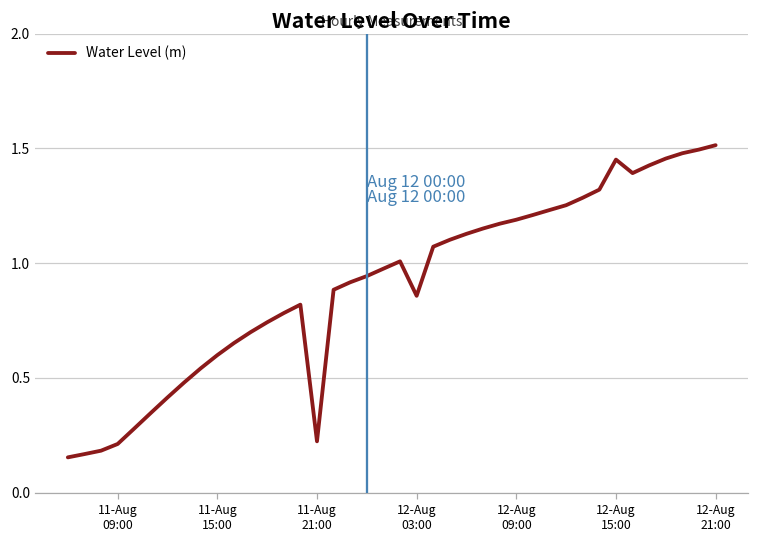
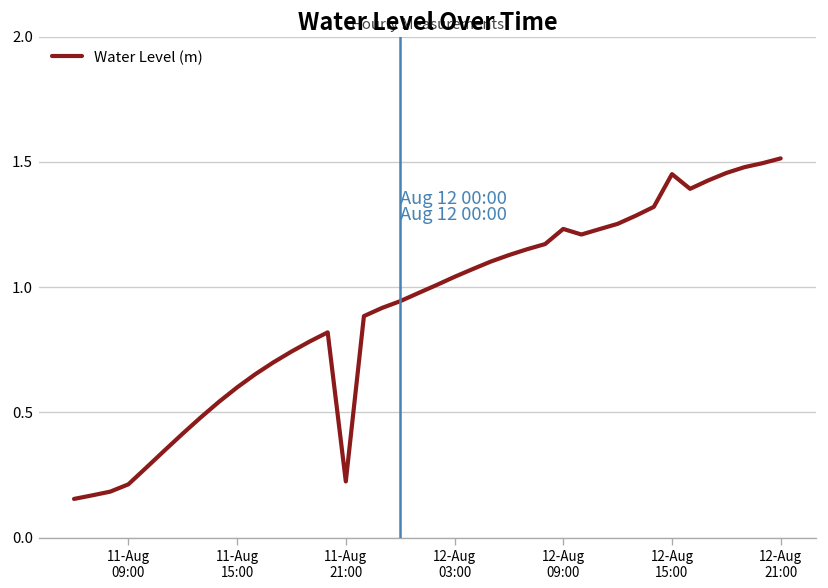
  {
    "11-Aug 09:00": 0.21,
    "11-Aug 15:00": 0.60,
    "11-Aug 21:00": 0.22,
-   "12-Aug 03:00": 0.86,
-   "12-Aug 09:00": 1.19,
+   "12-Aug 03:00": 1.04,
+   "12-Aug 09:00": 1.23,
    "12-Aug 15:00": 1.45,
    "12-Aug 21:00": 1.51
  }
